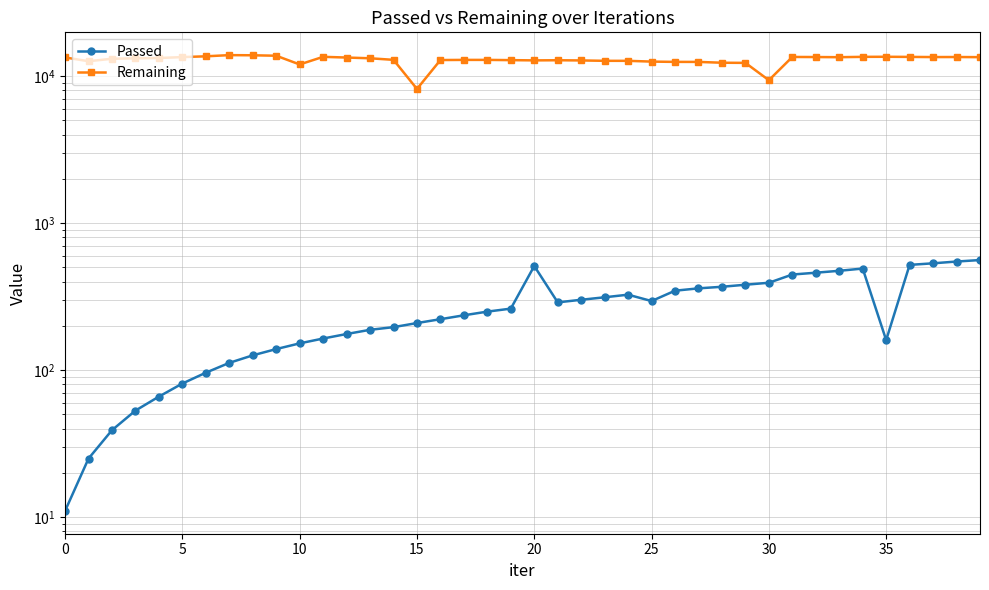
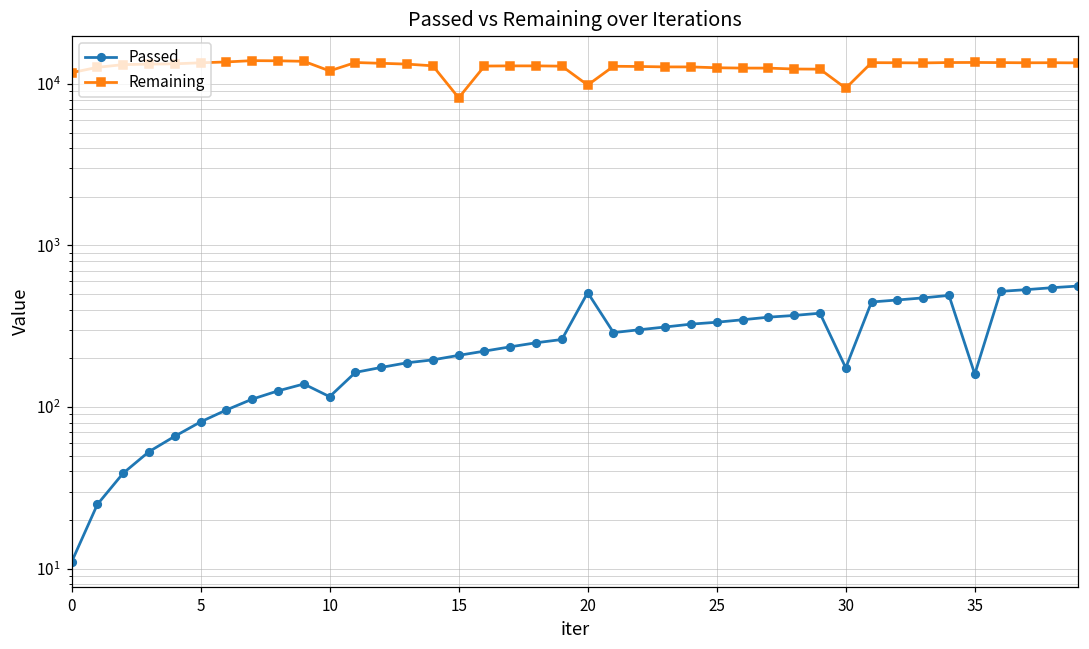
  {
    "Passed": {
      "0": 11,
      "5": 80,
-     "10": 150,
+     "10": 120,
      "15": 210,
      "20": 510,
-     "25": 300,
-     "30": 390,
+     "25": 340,
+     "30": 180,
      "35": 160
    },
    "Remaining": {
-     "0": 13000,
+     "0": 12000,
      "10": 12000,
      "15": 8000,
-     "20": 13000,
+     "20": 10000,
      "25": 13000,
      "30": 9000,
      "35": 14000
    }
  }
